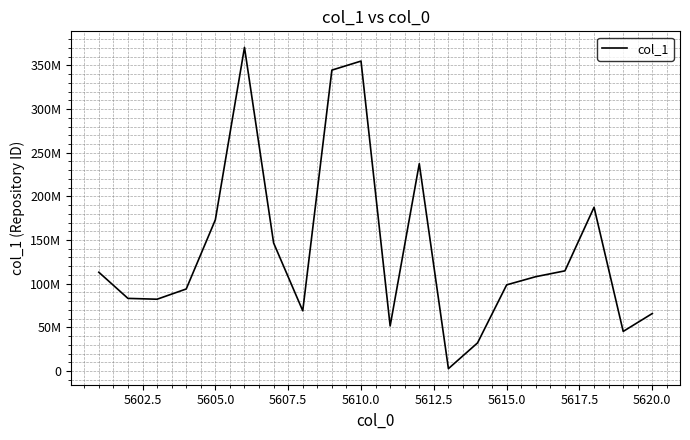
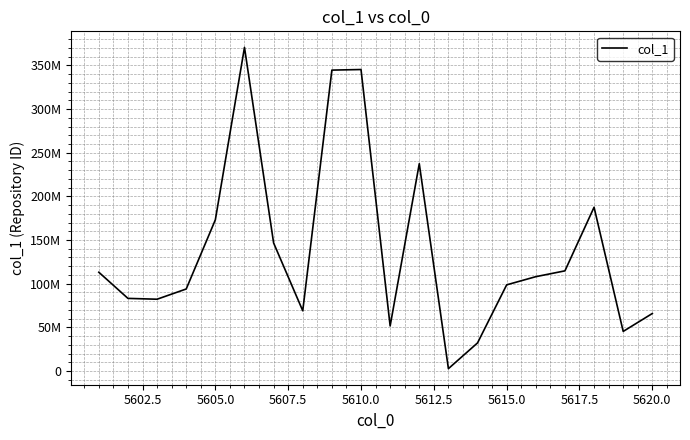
  {
    "5605.0": 170000000,
-   "5610.0": 360000000,
+   "5610.0": 350000000,
    "5615.0": 100000000,
    "5620.0": 70000000
  }
